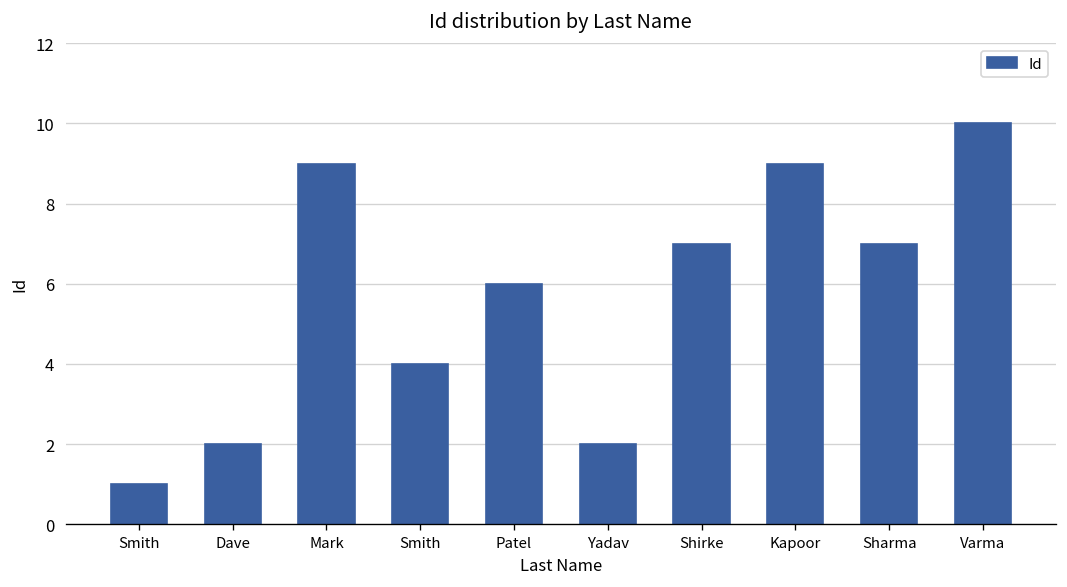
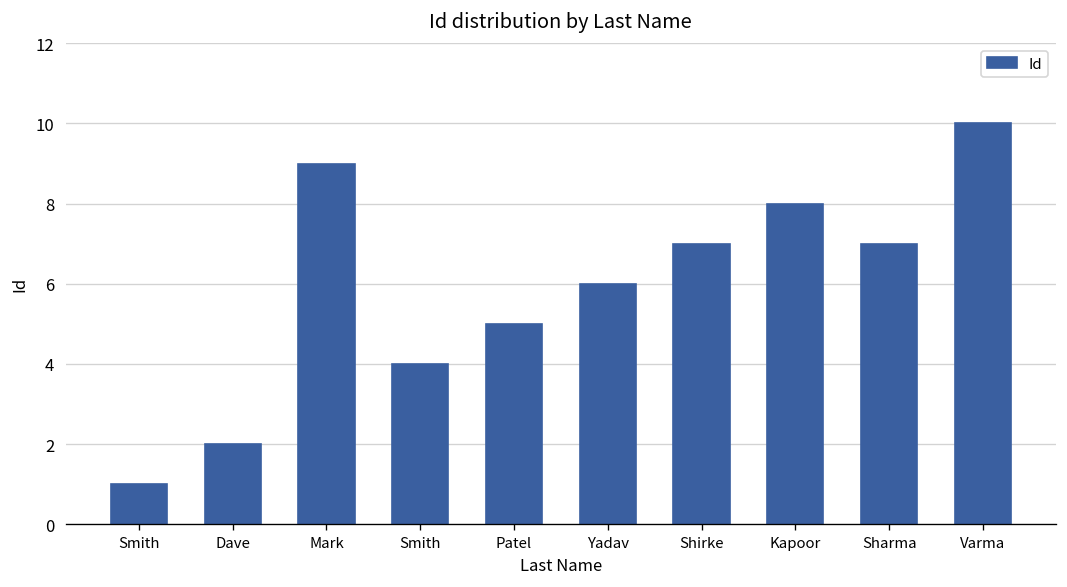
  {
    "Dave": 2,
    "Mark": 9,
-   "Patel": 6,
-   "Yadav": 2,
+   "Patel": 5,
+   "Yadav": 6,
    "Shirke": 7,
-   "Kapoor": 9,
+   "Kapoor": 8,
    "Sharma": 7,
    "Varma": 10
  }
